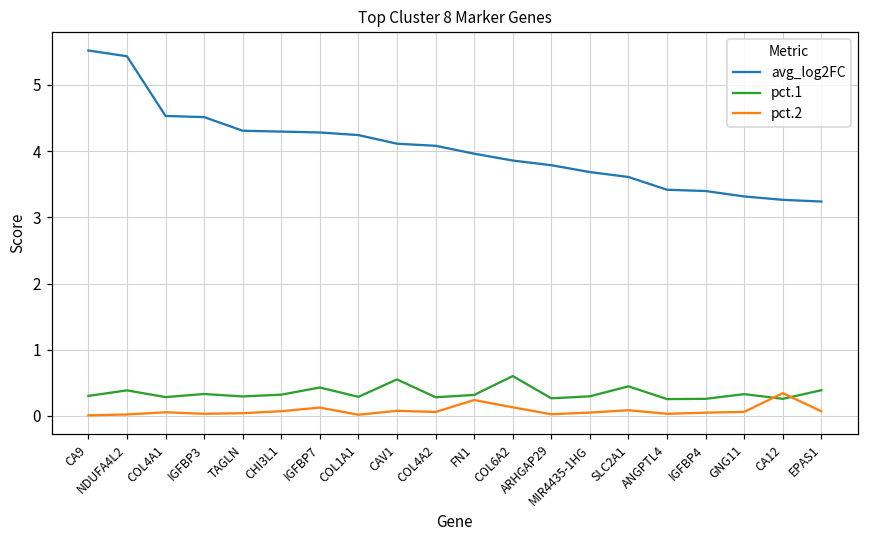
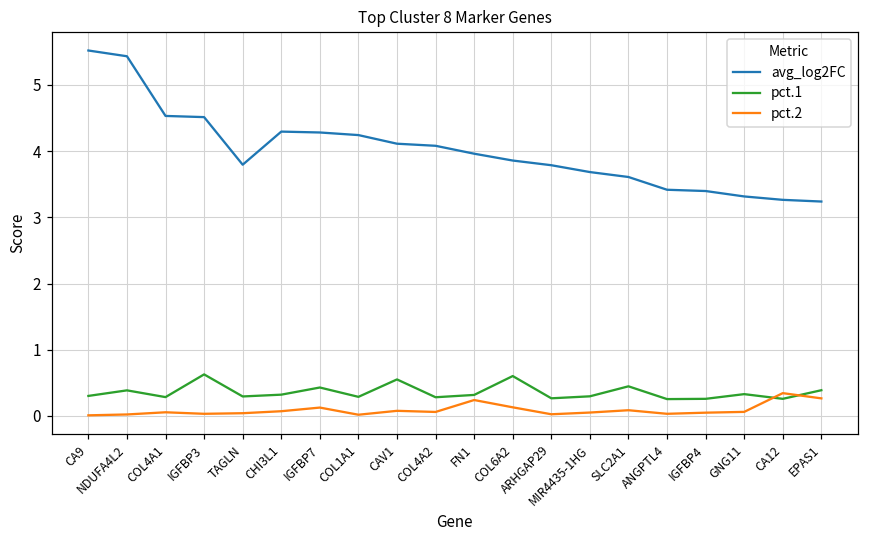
  {
    "avg_log2FC": {
      "CA9": 5.5,
      "NDUFA4L2": 5.4,
      "COL4A1": 4.5,
      "IGFBP3": 4.5,
-     "TAGLN": 4.3,
+     "TAGLN": 3.8,
      "CHI3L1": 4.3,
      "IGFBP7": 4.3,
      "COL1A1": 4.2,
      "CAV1": 4.1,
      "COL4A2": 4.1,
      "FN1": 4.0,
      "COL6A2": 3.9,
      "ARHGAP29": 3.8,
      "MIR4435-1HG": 3.7,
      "SLC2A1": 3.6,
      "ANGPTL4": 3.4,
      "IGFBP4": 3.4,
      "GNG11": 3.3,
      "CA12": 3.3,
      "EPAS1": 3.2
    },
    "pct.1": {
      "CA9": 0.3,
      "NDUFA4L2": 0.4,
      "COL4A1": 0.3,
-     "IGFBP3": 0.3,
+     "IGFBP3": 0.6,
      "TAGLN": 0.3,
      "CHI3L1": 0.3,
      "IGFBP7": 0.4,
      "COL1A1": 0.3,
      "CAV1": 0.6,
      "COL4A2": 0.3,
      "FN1": 0.3,
      "COL6A2": 0.6,
      "ARHGAP29": 0.3,
      "MIR4435-1HG": 0.3,
      "SLC2A1": 0.4,
      "ANGPTL4": 0.3,
      "IGFBP4": 0.3,
      "GNG11": 0.3,
      "CA12": 0.3,
      "EPAS1": 0.4
    },
    "pct.2": {
      "CA9": 0.0,
      "NDUFA4L2": 0.0,
      "COL4A1": 0.1,
      "IGFBP3": 0.0,
      "TAGLN": 0.0,
      "CHI3L1": 0.1,
      "IGFBP7": 0.1,
      "COL1A1": 0.0,
      "CAV1": 0.1,
      "COL4A2": 0.1,
      "FN1": 0.2,
      "COL6A2": 0.1,
      "ARHGAP29": 0.0,
      "MIR4435-1HG": 0.1,
      "SLC2A1": 0.1,
      "ANGPTL4": 0.0,
      "IGFBP4": 0.1,
      "GNG11": 0.1,
      "CA12": 0.3,
-     "EPAS1": 0.1
+     "EPAS1": 0.3
    }
  }
